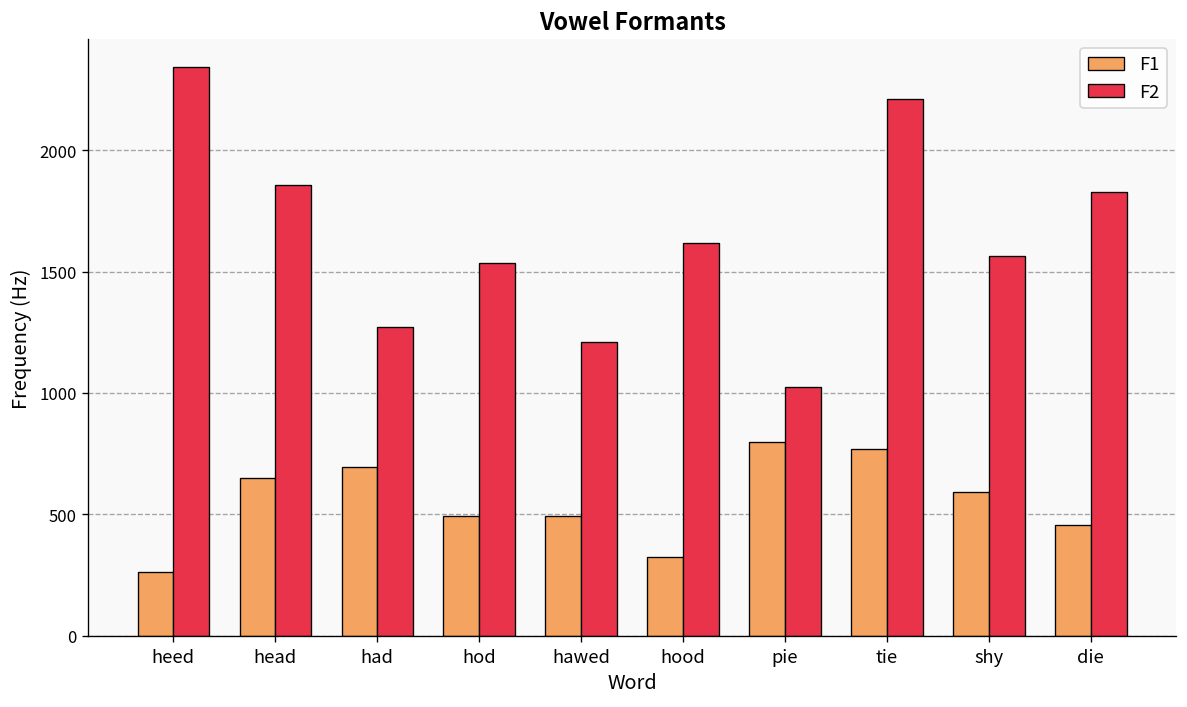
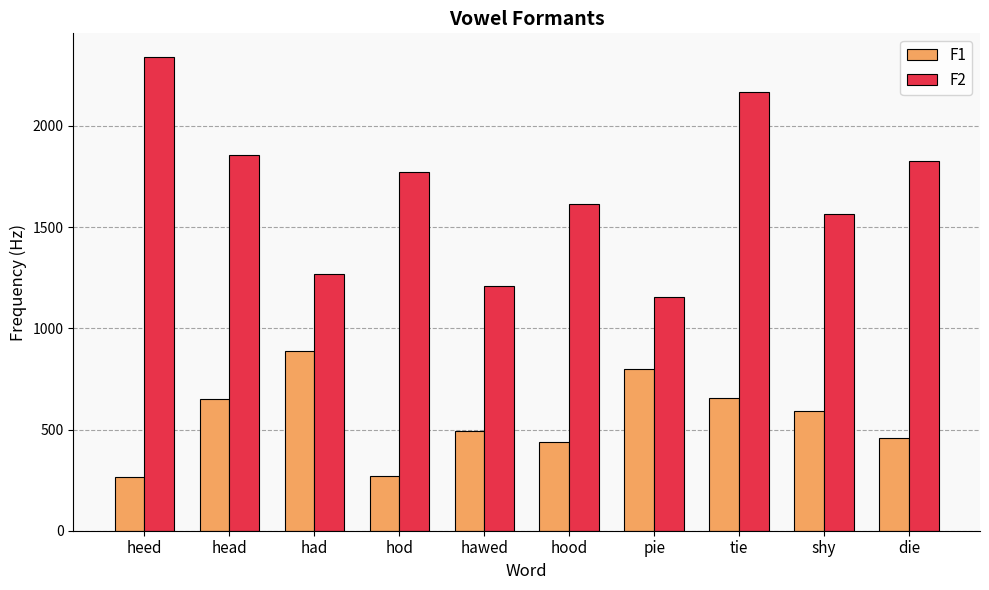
  {
    "F1": {
      "heed": 260,
      "head": 650,
-     "had": 700,
-     "hod": 490,
+     "had": 890,
+     "hod": 270,
      "hawed": 490,
-     "hood": 320,
+     "hood": 440,
      "pie": 800,
-     "tie": 770,
+     "tie": 660,
      "shy": 590,
      "die": 460
    },
    "F2": {
      "heed": 2340,
      "head": 1860,
      "had": 1270,
-     "hod": 1540,
+     "hod": 1770,
      "hawed": 1210,
      "hood": 1620,
-     "pie": 1030,
-     "tie": 2210,
+     "pie": 1160,
+     "tie": 2170,
      "shy": 1560,
      "die": 1830
    }
  }
